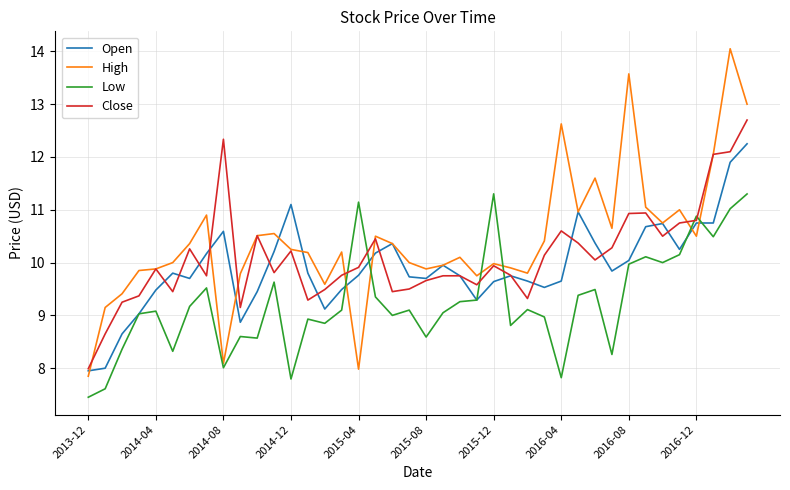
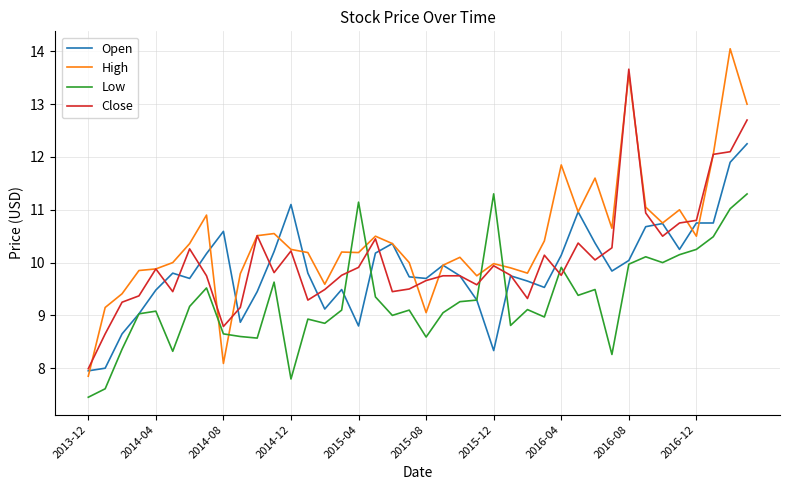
  {
    "Open": {
      "2014-04": 9.5,
      "2014-08": 10.6,
      "2014-12": 11.1,
-     "2015-04": 9.8,
-     "2015-12": 9.6,
-     "2016-04": 9.7,
+     "2015-04": 8.8,
+     "2015-12": 8.3,
+     "2016-04": 10.1,
      "2016-08": 10.0,
      "2016-12": 10.8
    },
    "High": {
      "2013-12": 7.8,
      "2014-08": 8.1,
-     "2015-04": 8.0,
-     "2015-08": 9.9,
-     "2016-04": 12.6,
+     "2015-04": 10.2,
+     "2015-08": 9.1,
+     "2016-04": 11.9,
      "2016-08": 13.6,
      "2016-12": 10.5
    },
    "Low": {
      "2013-12": 7.4,
      "2014-04": 9.1,
-     "2014-08": 8.0,
+     "2014-08": 8.6,
      "2014-12": 7.8,
      "2015-04": 11.1,
      "2015-08": 8.6,
      "2015-12": 11.3,
-     "2016-04": 7.8,
+     "2016-04": 9.9,
      "2016-08": 10.0,
-     "2016-12": 10.9
+     "2016-12": 10.3
    },
    "Close": {
-     "2014-08": 12.3,
+     "2014-08": 8.8,
      "2015-04": 9.9,
-     "2016-04": 10.6,
-     "2016-08": 10.9,
+     "2016-04": 9.8,
+     "2016-08": 13.7,
      "2016-12": 10.8
    }
  }
